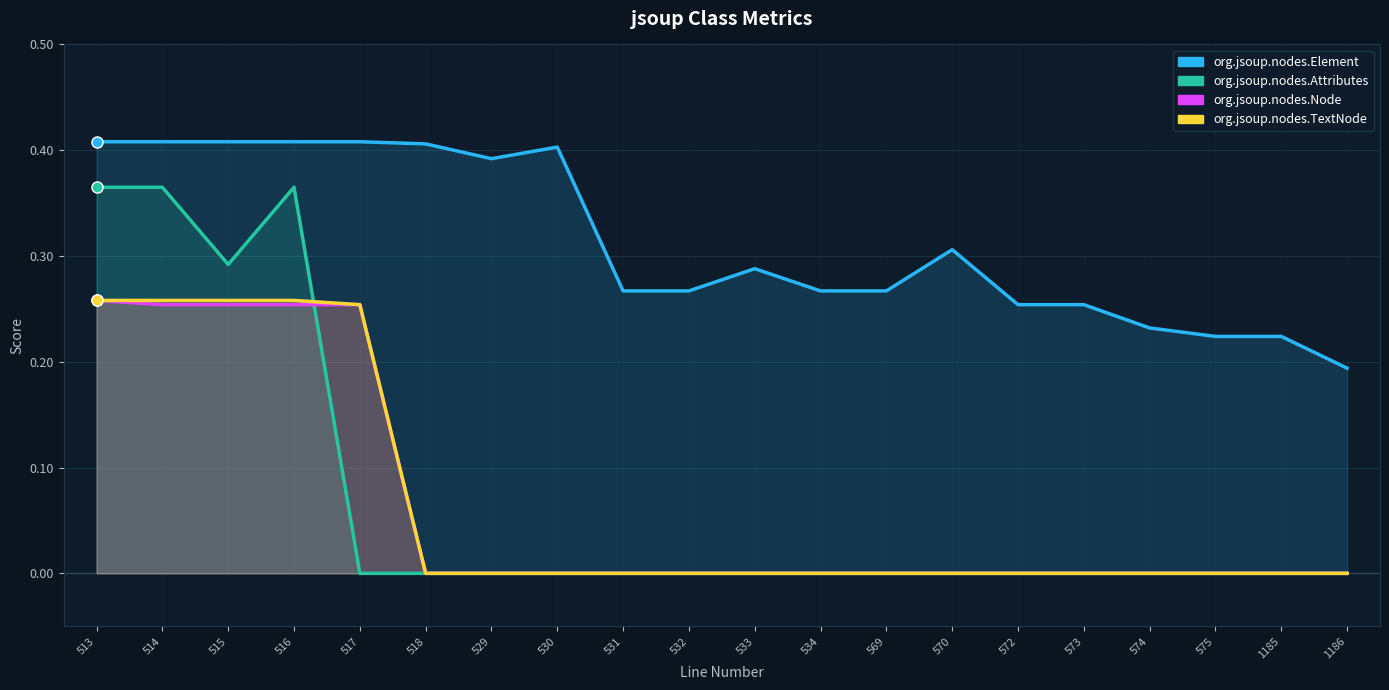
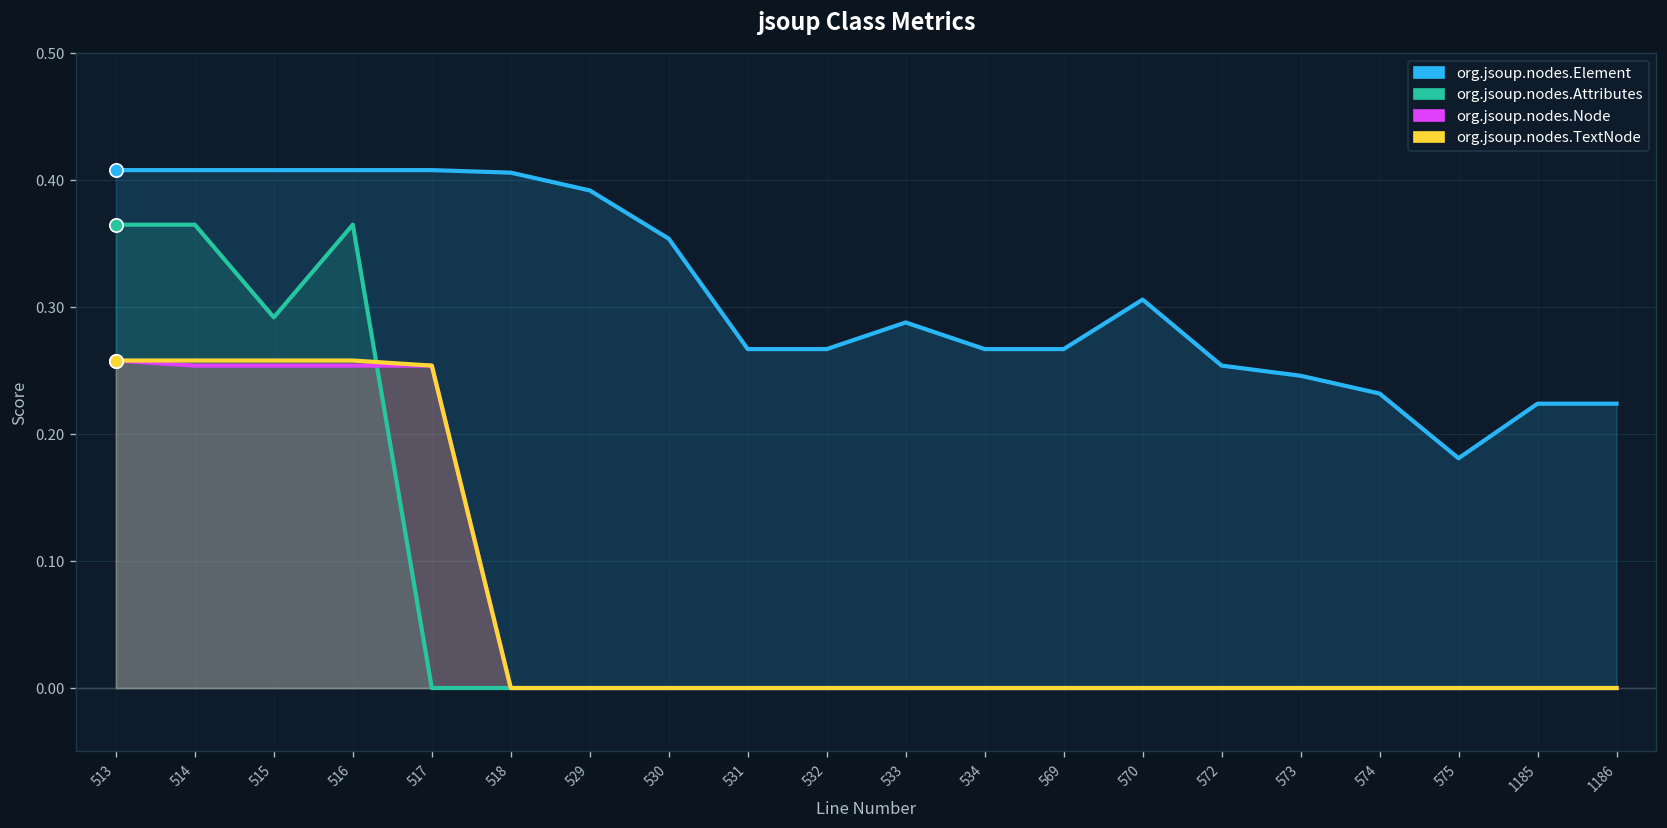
  {
    "org.jsoup.nodes.Element": {
      "514": 0.408,
      "515": 0.408,
      "516": 0.408,
      "517": 0.408,
      "518": 0.406,
      "529": 0.392,
-     "530": 0.403,
+     "530": 0.354,
      "531": 0.267,
      "532": 0.267,
      "533": 0.288,
      "534": 0.267,
      "569": 0.267,
      "570": 0.306,
      "572": 0.254,
-     "573": 0.254,
+     "573": 0.246,
      "574": 0.232,
-     "575": 0.224,
+     "575": 0.181,
      "1185": 0.224,
-     "1186": 0.194
+     "1186": 0.224
    },
    "org.jsoup.nodes.Attributes": {
      "514": 0.365,
      "515": 0.292,
      "516": 0.365,
      "517": 0.000
    },
    "org.jsoup.nodes.Node": {
      "514": 0.254,
      "515": 0.254,
      "516": 0.254
    },
    "org.jsoup.nodes.TextNode": {
      "514": 0.258,
      "515": 0.258,
      "516": 0.258
    }
  }
